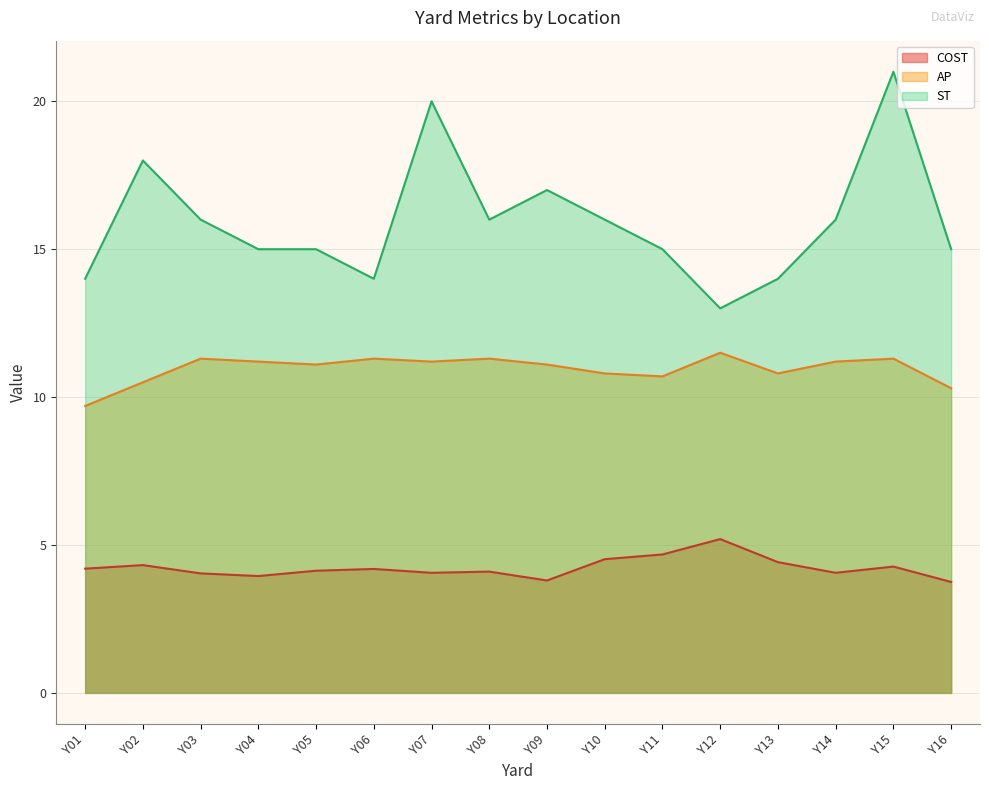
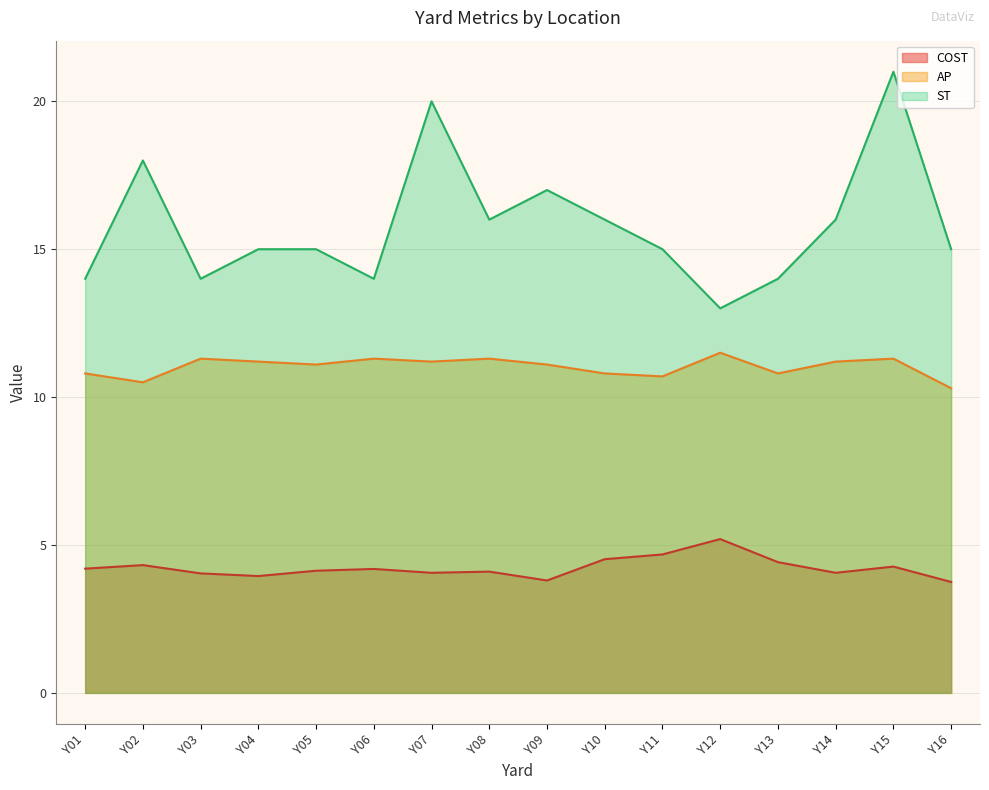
  {
    "COST": {
      "Y01": 4.2,
      "Y02": 4.3,
      "Y03": 4.0,
      "Y04": 4.0,
      "Y05": 4.1,
      "Y06": 4.2,
      "Y07": 4.1,
      "Y08": 4.1,
      "Y09": 3.8,
      "Y10": 4.5,
      "Y11": 4.7,
      "Y12": 5.2,
      "Y13": 4.4,
      "Y14": 4.1,
      "Y15": 4.3,
      "Y16": 3.8
    },
    "AP": {
-     "Y01": 9.7,
+     "Y01": 10.8,
      "Y02": 10.5,
      "Y03": 11.3,
      "Y04": 11.2,
      "Y05": 11.1,
      "Y06": 11.3,
      "Y07": 11.2,
      "Y08": 11.3,
      "Y09": 11.1,
      "Y10": 10.8,
      "Y11": 10.7,
      "Y12": 11.5,
      "Y13": 10.8,
      "Y14": 11.2,
      "Y15": 11.3,
      "Y16": 10.3
    },
    "ST": {
      "Y01": 14,
      "Y02": 18,
-     "Y03": 16,
+     "Y03": 14,
      "Y04": 15,
      "Y05": 15,
      "Y06": 14,
      "Y07": 20,
      "Y08": 16,
      "Y09": 17,
      "Y10": 16,
      "Y11": 15,
      "Y12": 13,
      "Y13": 14,
      "Y14": 16,
      "Y15": 21,
      "Y16": 15
    }
  }
